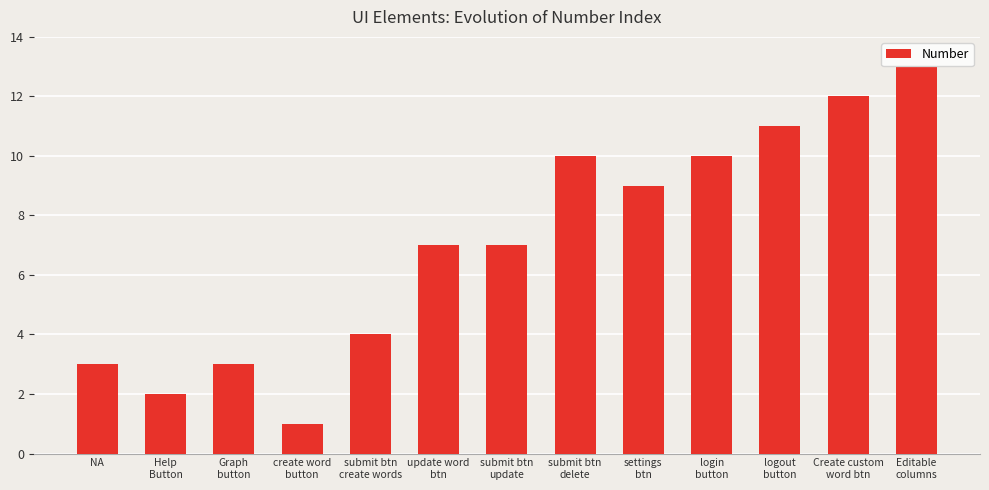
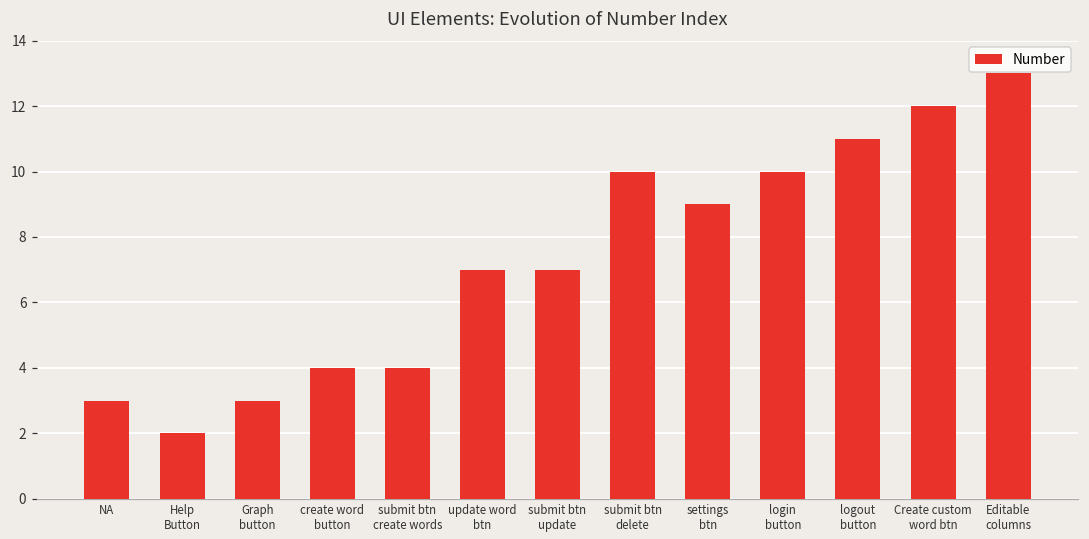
  {
    "NA": 3,
    "Help Button": 2,
    "Graph button": 3,
-   "create word button": 1,
+   "create word button": 4,
    "submit btn create words": 4,
    "update word btn": 7,
    "submit btn update": 7,
    "submit btn delete": 10,
    "settings btn": 9,
    "login button": 10,
    "logout button": 11,
    "Create custom word btn": 12,
    "Editable columns": 13
  }
